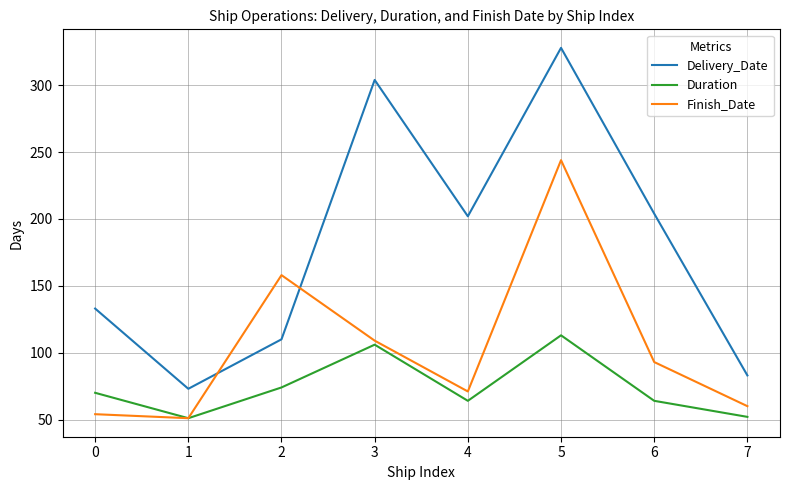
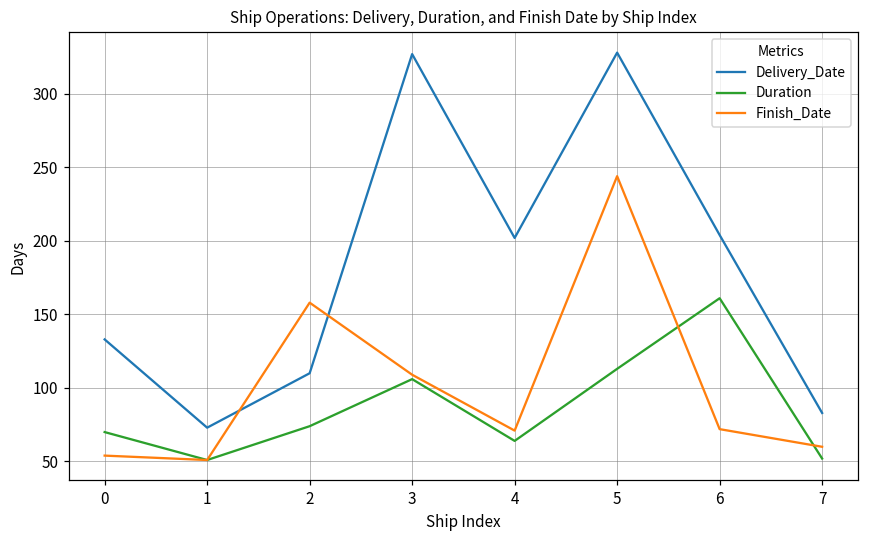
  {
    "Delivery_Date": {
      "0": 133,
      "1": 73,
      "2": 110,
-     "3": 304,
+     "3": 327,
      "4": 202,
      "5": 328,
      "6": 204,
      "7": 83
    },
    "Duration": {
      "0": 70,
      "2": 74,
      "3": 106,
      "4": 64,
      "5": 113,
-     "6": 64,
+     "6": 161,
      "7": 52
    },
    "Finish_Date": {
      "0": 54,
      "2": 158,
      "3": 109,
      "4": 71,
      "5": 244,
-     "6": 93,
+     "6": 72,
      "7": 60
    }
  }
